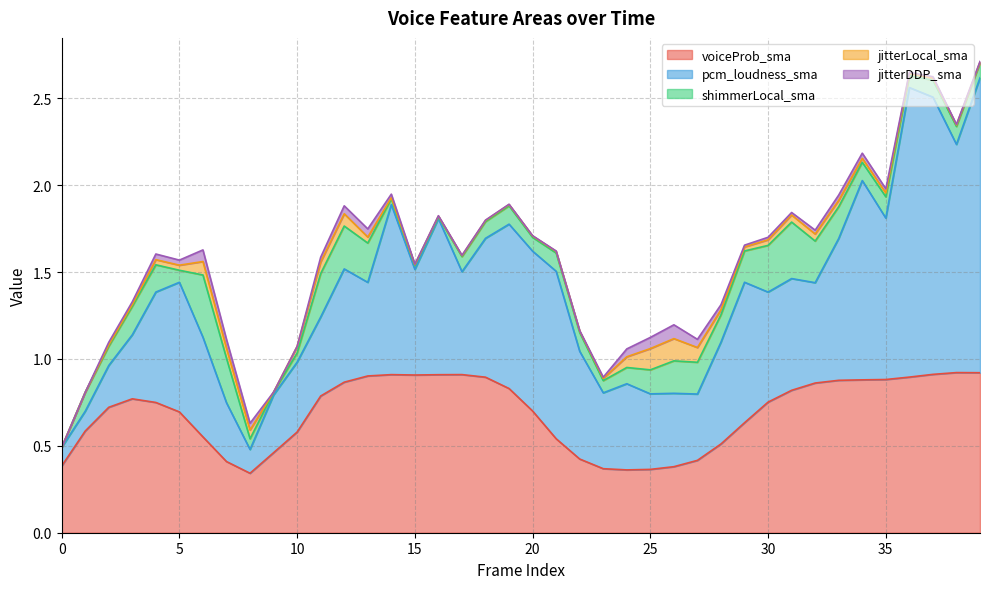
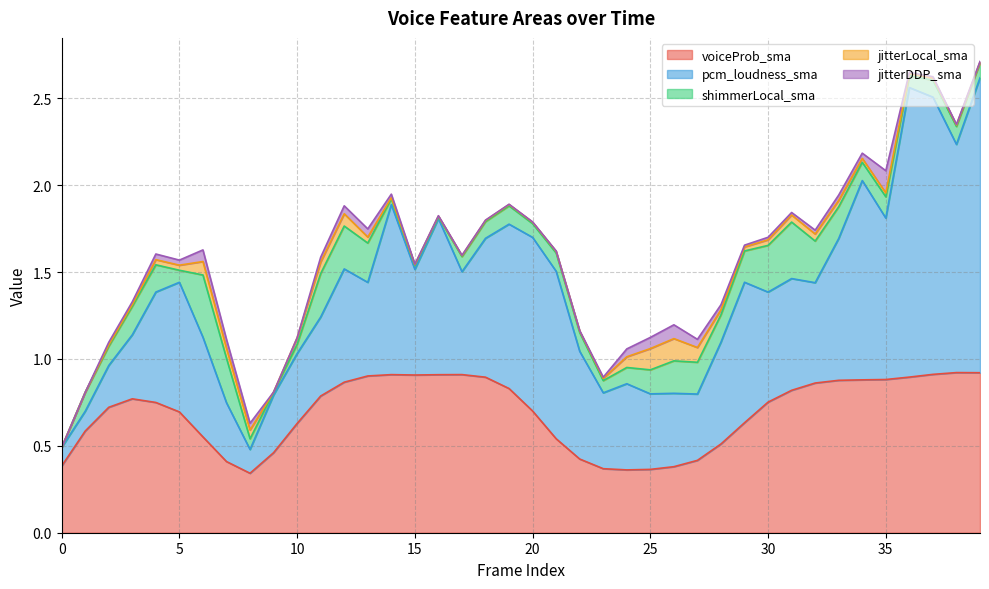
  {
    "voiceProb_sma": {
      "0": 0.38,
      "5": 0.70,
-     "10": 0.58,
+     "10": 0.63,
      "15": 0.91,
      "20": 0.70,
      "25": 0.36,
      "30": 0.75,
      "35": 0.88
    },
    "pcm_loudness_sma": {
      "5": 0.75,
      "10": 0.40,
      "15": 0.61,
-     "20": 0.92,
+     "20": 1.00,
      "25": 0.43,
      "30": 0.63,
      "35": 0.93
    },
    "shimmerLocal_sma": {
      "5": 0.07,
      "10": 0.05,
      "25": 0.14,
      "30": 0.27,
      "35": 0.12
    },
    "jitterLocal_sma": {
      "5": 0.03,
      "25": 0.12,
      "35": 0.02
    },
    "jitterDDP_sma": {
      "5": 0.03,
      "25": 0.06,
-     "35": 0.02
+     "35": 0.13
    }
  }
